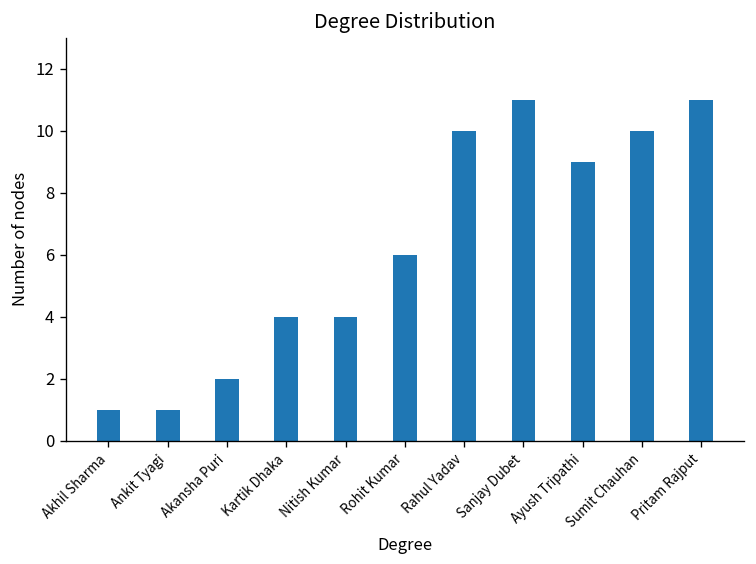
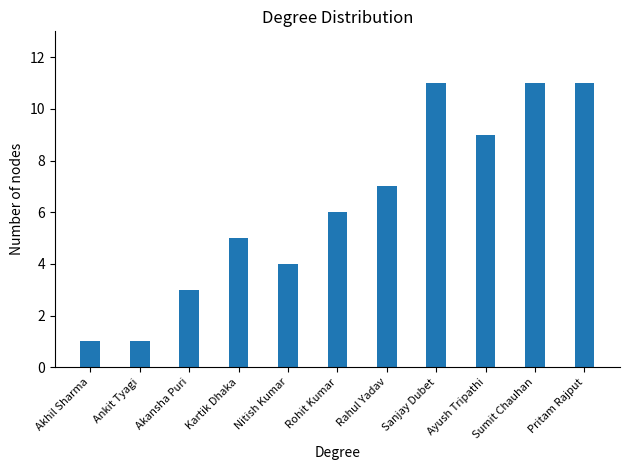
  {
    "Akhil Sharma": 1,
    "Ankit Tyagi": 1,
-   "Akansha Puri": 2,
-   "Kartik Dhaka": 4,
+   "Akansha Puri": 3,
+   "Kartik Dhaka": 5,
    "Nitish Kumar": 4,
    "Rohit Kumar": 6,
-   "Rahul Yadav": 10,
+   "Rahul Yadav": 7,
    "Sanjay Dubet": 11,
    "Ayush Tripathi": 9,
-   "Sumit Chauhan": 10,
+   "Sumit Chauhan": 11,
    "Pritam Rajput": 11
  }
